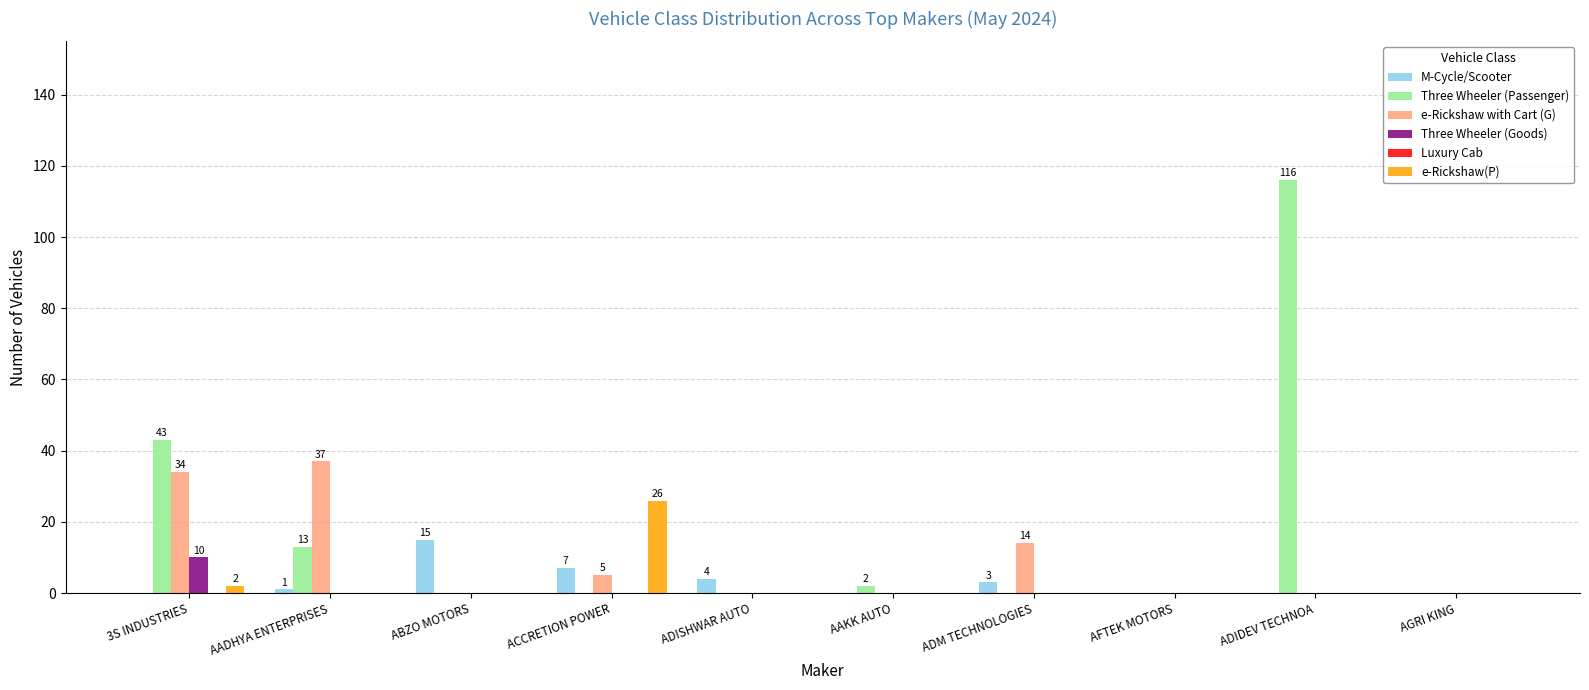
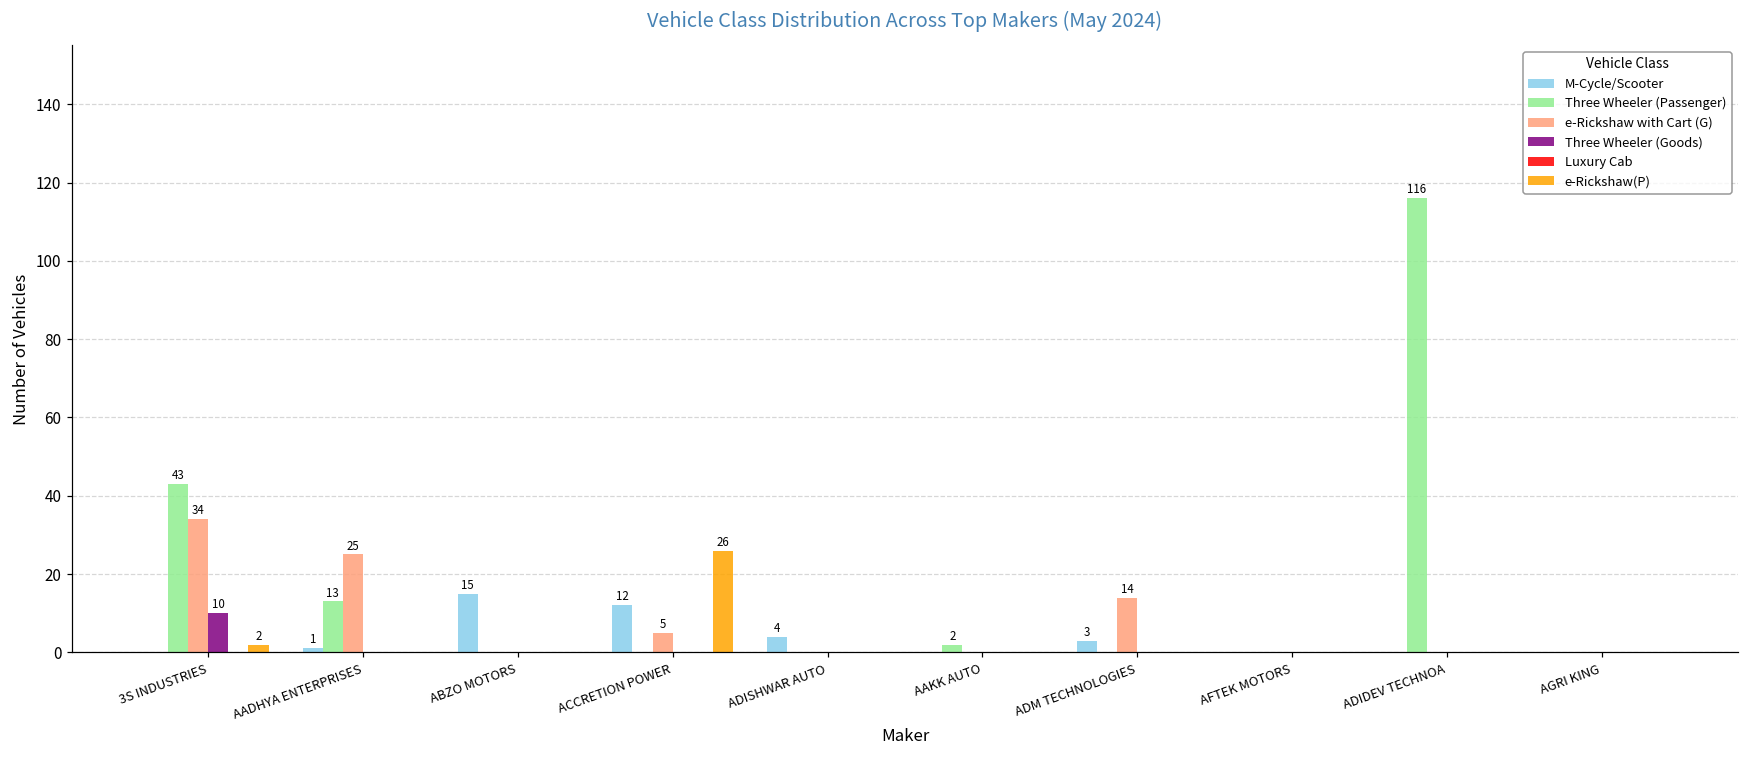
  {
    "M-Cycle/Scooter": {
      "AADHYA ENTERPRISES": 1,
      "ABZO MOTORS": 15,
-     "ACCRETION POWER": 7,
+     "ACCRETION POWER": 12,
      "ADISHWAR AUTO": 4,
      "ADM TECHNOLOGIES": 3
    },
    "Three Wheeler (Passenger)": {
      "3S INDUSTRIES": 43,
      "AADHYA ENTERPRISES": 13,
      "AAKK AUTO": 2,
      "ADIDEV TECHNOA": 116
    },
    "e-Rickshaw with Cart (G)": {
      "3S INDUSTRIES": 34,
-     "AADHYA ENTERPRISES": 37,
+     "AADHYA ENTERPRISES": 25,
      "ACCRETION POWER": 5,
      "ADM TECHNOLOGIES": 14
    },
    "Three Wheeler (Goods)": {
      "3S INDUSTRIES": 10
    },
    "Luxury Cab": {
      "3S INDUSTRIES": 0,
      "AADHYA ENTERPRISES": 0,
      "ABZO MOTORS": 0,
      "ACCRETION POWER": 0,
      "ADISHWAR AUTO": 0,
      "AAKK AUTO": 0,
      "ADM TECHNOLOGIES": 0,
      "AFTEK MOTORS": 0,
      "ADIDEV TECHNOA": 0,
      "AGRI KING": 0
    },
    "e-Rickshaw(P)": {
      "3S INDUSTRIES": 2,
      "ACCRETION POWER": 26
    }
  }
